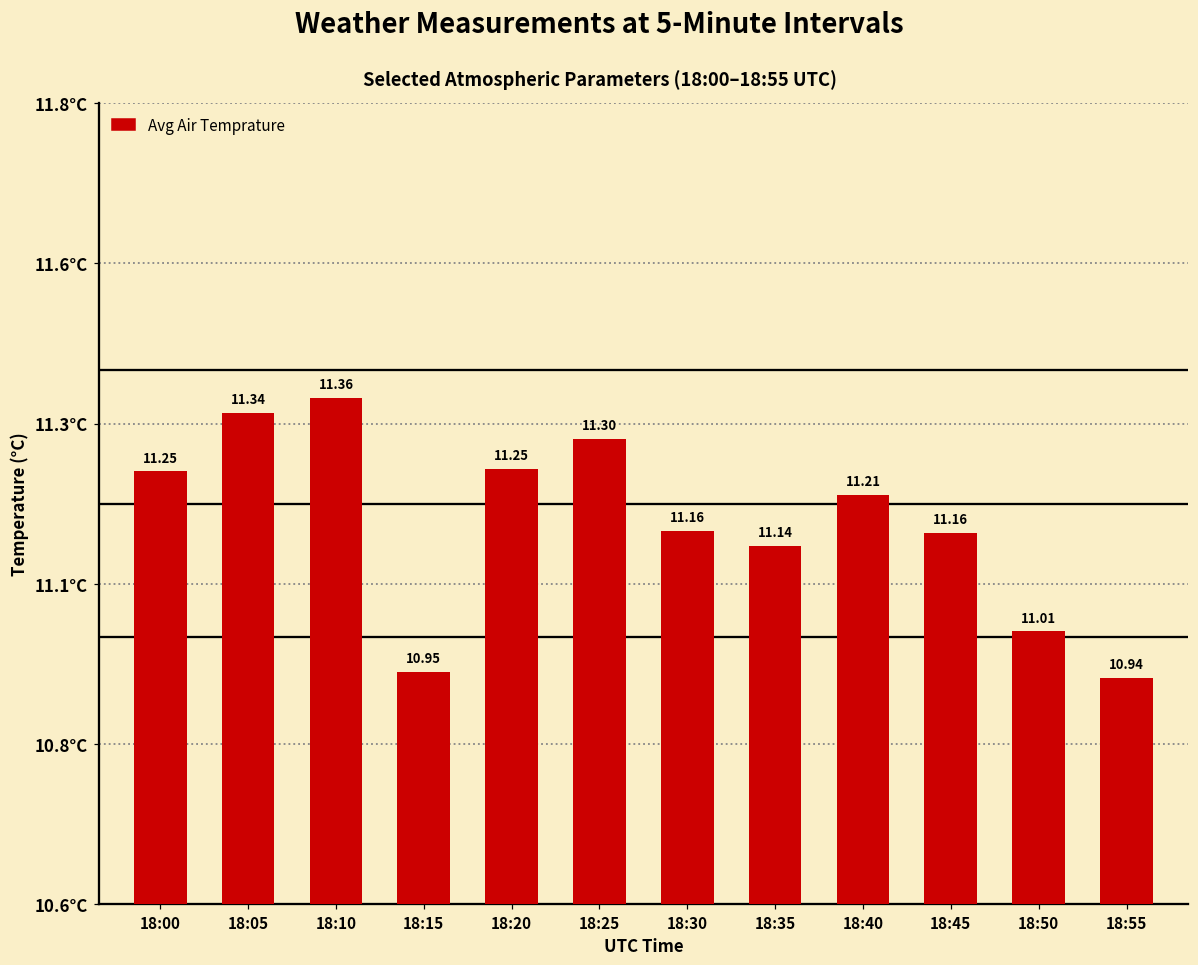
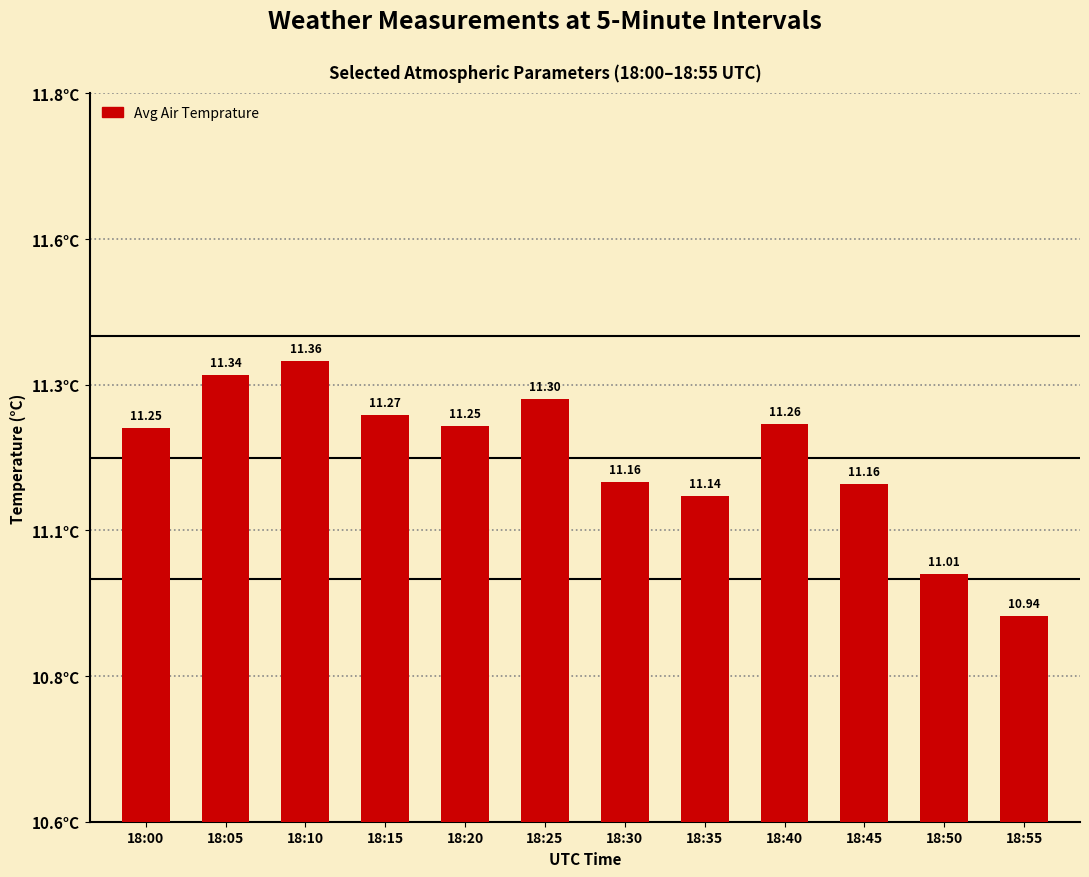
  {
    "18:00": 11.25,
    "18:05": 11.34,
    "18:10": 11.36,
-   "18:15": 10.95,
+   "18:15": 11.27,
    "18:20": 11.25,
    "18:25": 11.30,
    "18:30": 11.16,
    "18:35": 11.14,
-   "18:40": 11.21,
+   "18:40": 11.26,
    "18:45": 11.16,
    "18:50": 11.01,
    "18:55": 10.94
  }
